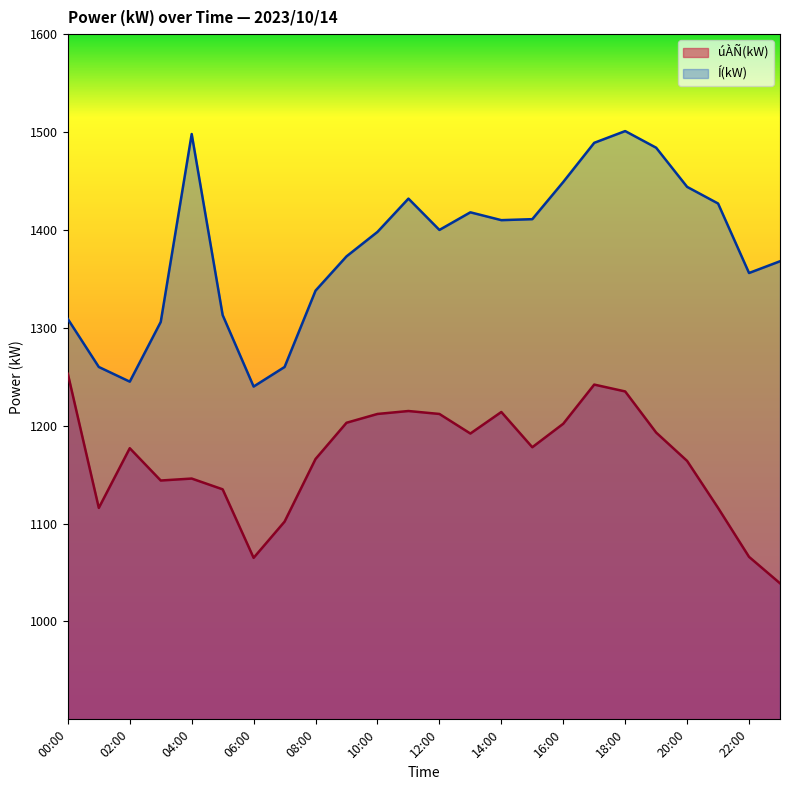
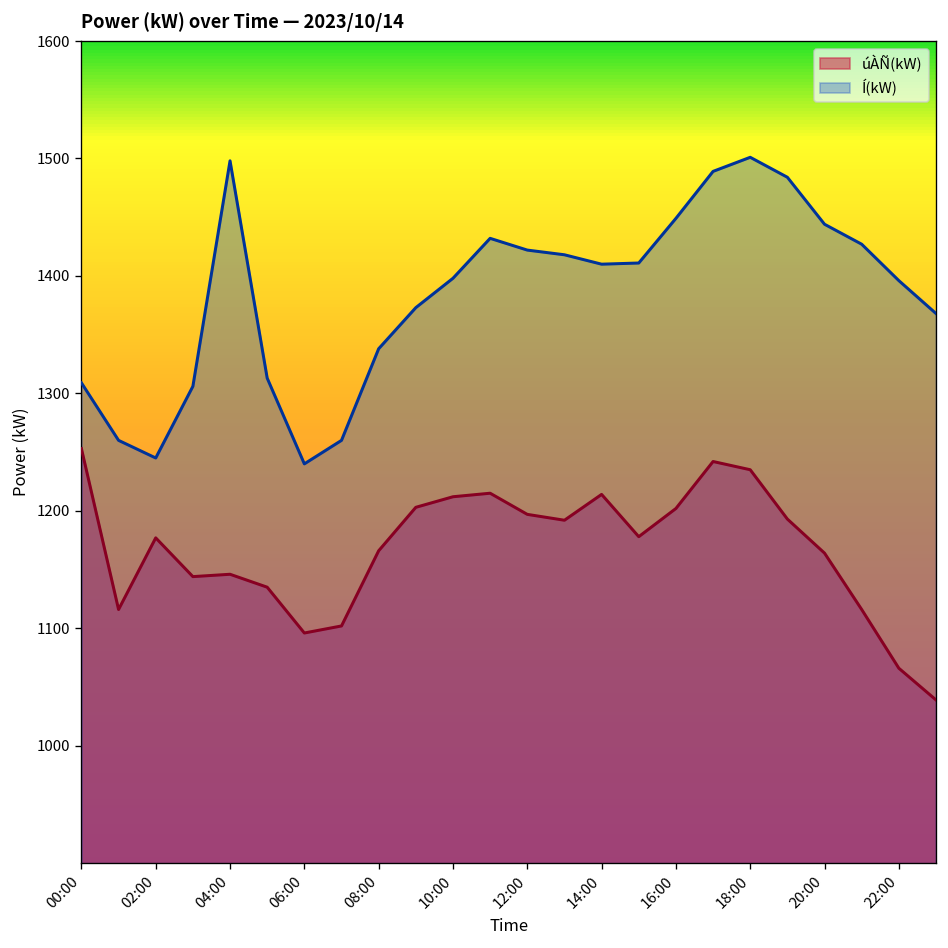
  {
    "úÀÑ(kW)": {
      "00:00": 1250,
      "02:00": 1180,
      "04:00": 1150,
-     "06:00": 1070,
+     "06:00": 1100,
      "08:00": 1170,
      "10:00": 1210,
-     "12:00": 1210,
+     "12:00": 1200,
      "14:00": 1210,
      "16:00": 1200,
      "18:00": 1240,
      "20:00": 1160,
      "22:00": 1070
    },
    "Í(kW)": {
      "00:00": 1310,
      "02:00": 1250,
      "04:00": 1500,
      "06:00": 1240,
      "08:00": 1340,
      "10:00": 1400,
-     "12:00": 1400,
+     "12:00": 1420,
      "14:00": 1410,
      "16:00": 1450,
      "18:00": 1500,
      "20:00": 1440,
-     "22:00": 1360
+     "22:00": 1400
    }
  }
